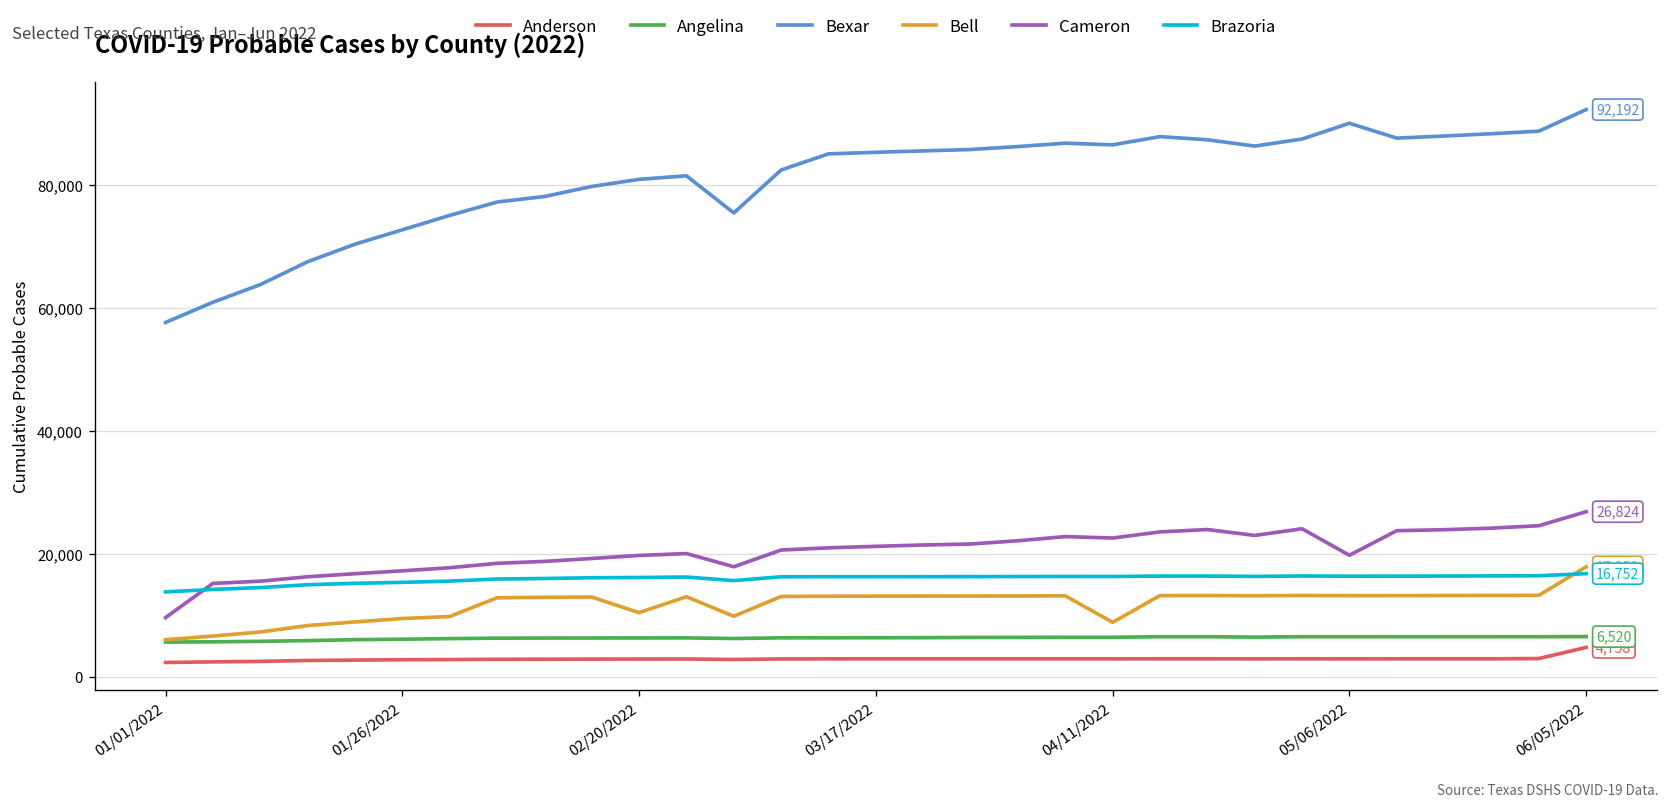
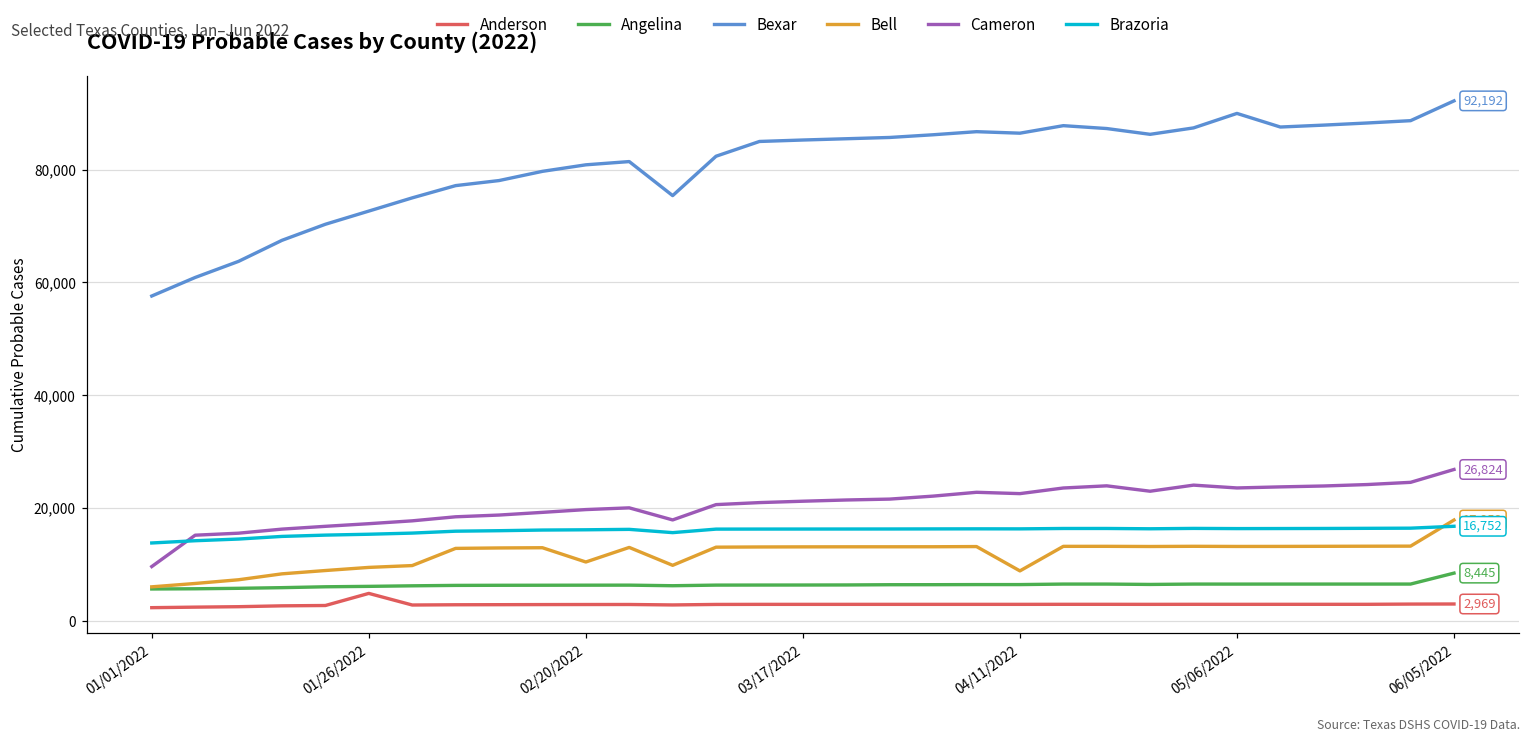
  {
    "Anderson": {
-     "01/26/2022": "3,000",
-     "06/05/2022": "4,758"
+     "01/26/2022": "5,000",
+     "06/05/2022": "2,969"
    },
    "Angelina": {
-     "06/05/2022": "6,520"
+     "06/05/2022": "8,445"
    },
    "Bexar": {
      "01/01/2022": "58,000",
      "01/26/2022": "73,000",
      "02/20/2022": "81,000",
      "03/17/2022": "85,000",
      "04/11/2022": "86,000",
      "05/06/2022": "90,000"
    },
    "Bell": {
      "01/26/2022": "9,000",
      "02/20/2022": "10,000",
      "03/17/2022": "13,000",
      "04/11/2022": "9,000",
      "05/06/2022": "13,000"
    },
    "Cameron": {
      "01/01/2022": "10,000",
      "01/26/2022": "17,000",
      "02/20/2022": "20,000",
      "03/17/2022": "21,000",
      "04/11/2022": "23,000",
-     "05/06/2022": "20,000"
+     "05/06/2022": "24,000"
    },
    "Brazoria": {
      "01/01/2022": "14,000",
      "01/26/2022": "15,000",
      "02/20/2022": "16,000",
      "03/17/2022": "16,000",
      "04/11/2022": "16,000",
      "05/06/2022": "16,000"
    }
  }
